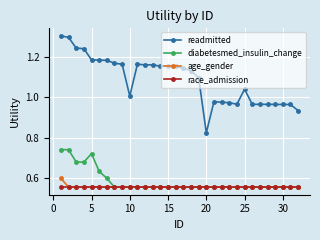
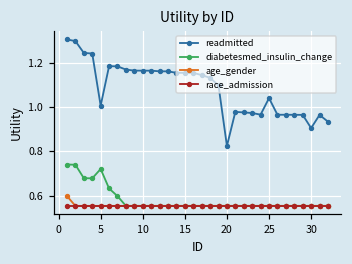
  {
    "readmitted": {
-     "5": 1.19,
-     "10": 1.01,
+     "5": 1.01,
+     "10": 1.16,
      "20": 0.82,
      "25": 1.04,
-     "30": 0.96
+     "30": 0.91
    },
    "diabetesmed_insulin_change": {
      "5": 0.72
    }
  }
